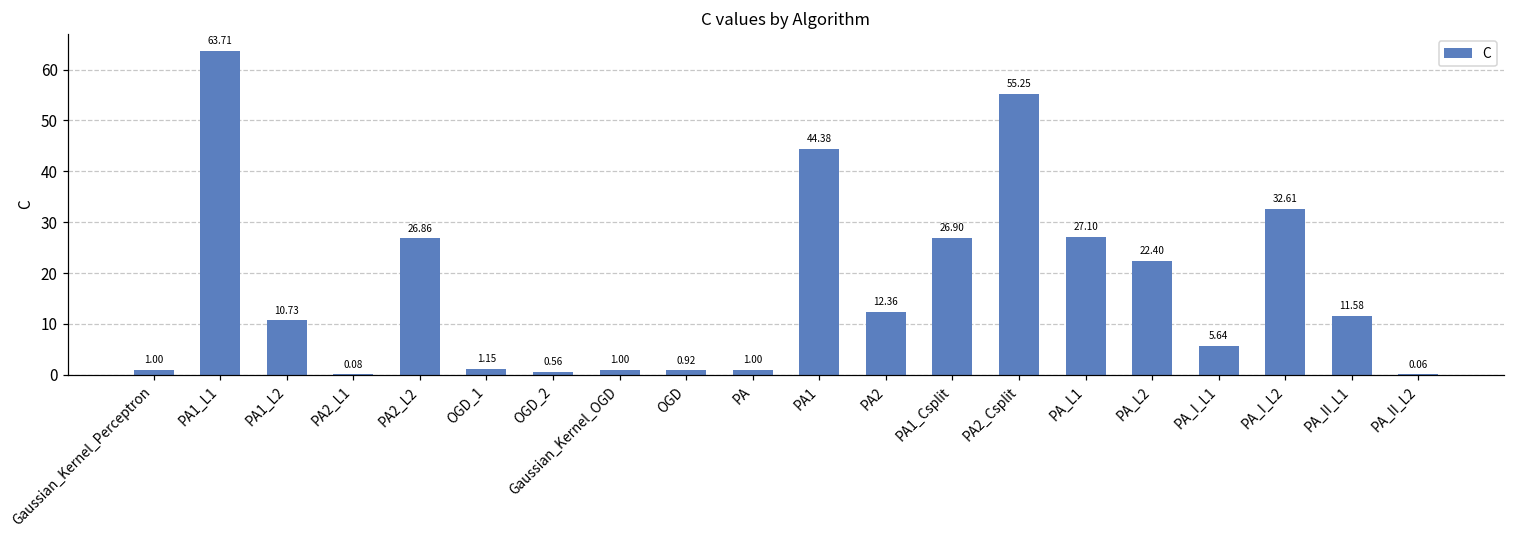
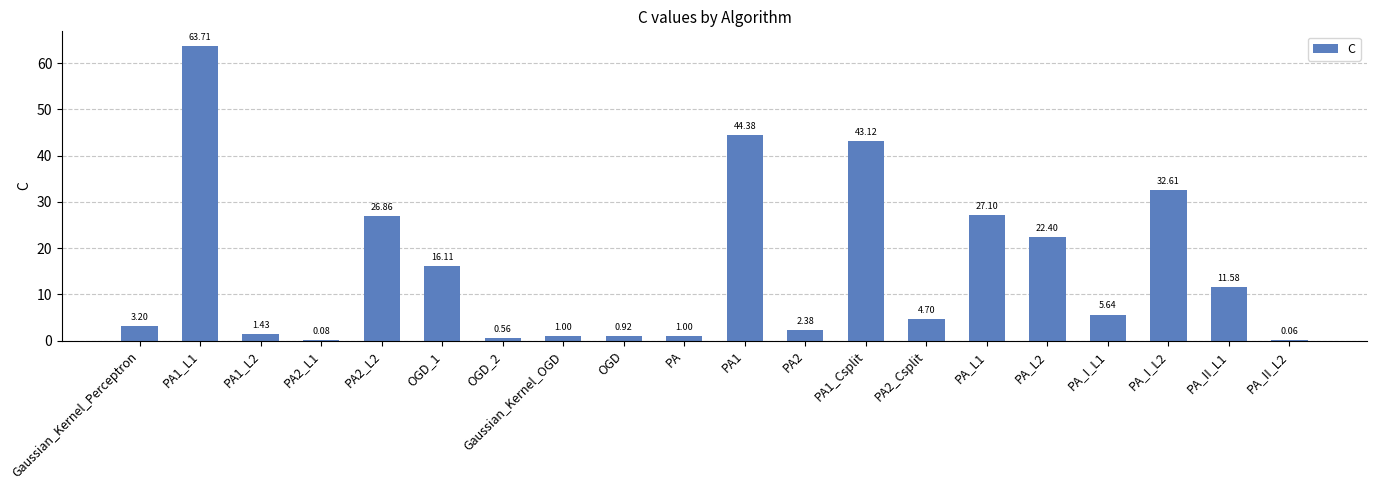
  {
-   "Gaussian_Kernel_Perceptron": 1.00,
+   "Gaussian_Kernel_Perceptron": 3.20,
    "PA1_L1": 63.71,
-   "PA1_L2": 10.73,
+   "PA1_L2": 1.43,
    "PA2_L1": 0.08,
    "PA2_L2": 26.86,
-   "OGD_1": 1.15,
+   "OGD_1": 16.11,
    "OGD_2": 0.56,
    "Gaussian_Kernel_OGD": 1.00,
    "OGD": 0.92,
    "PA": 1.00,
    "PA1": 44.38,
-   "PA2": 12.36,
-   "PA1_Csplit": 26.90,
-   "PA2_Csplit": 55.25,
+   "PA2": 2.38,
+   "PA1_Csplit": 43.12,
+   "PA2_Csplit": 4.70,
    "PA_L1": 27.10,
    "PA_L2": 22.40,
    "PA_I_L1": 5.64,
    "PA_I_L2": 32.61,
    "PA_II_L1": 11.58,
    "PA_II_L2": 0.06
  }
